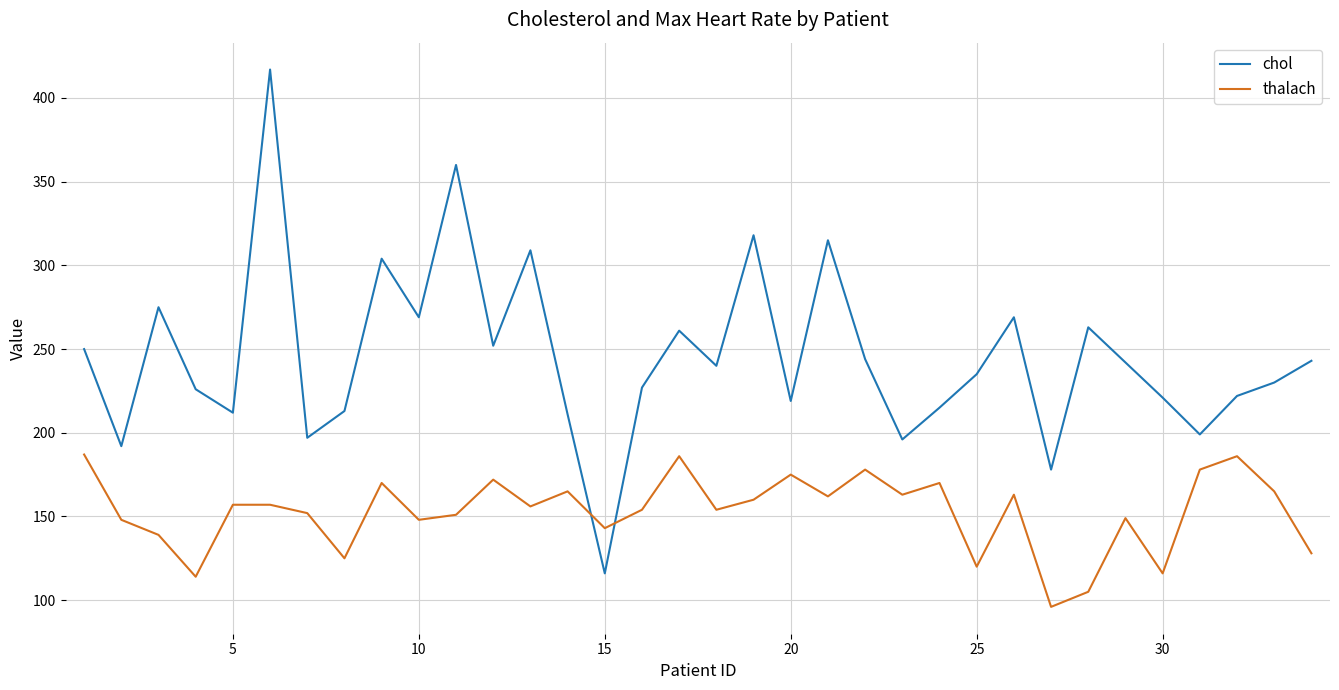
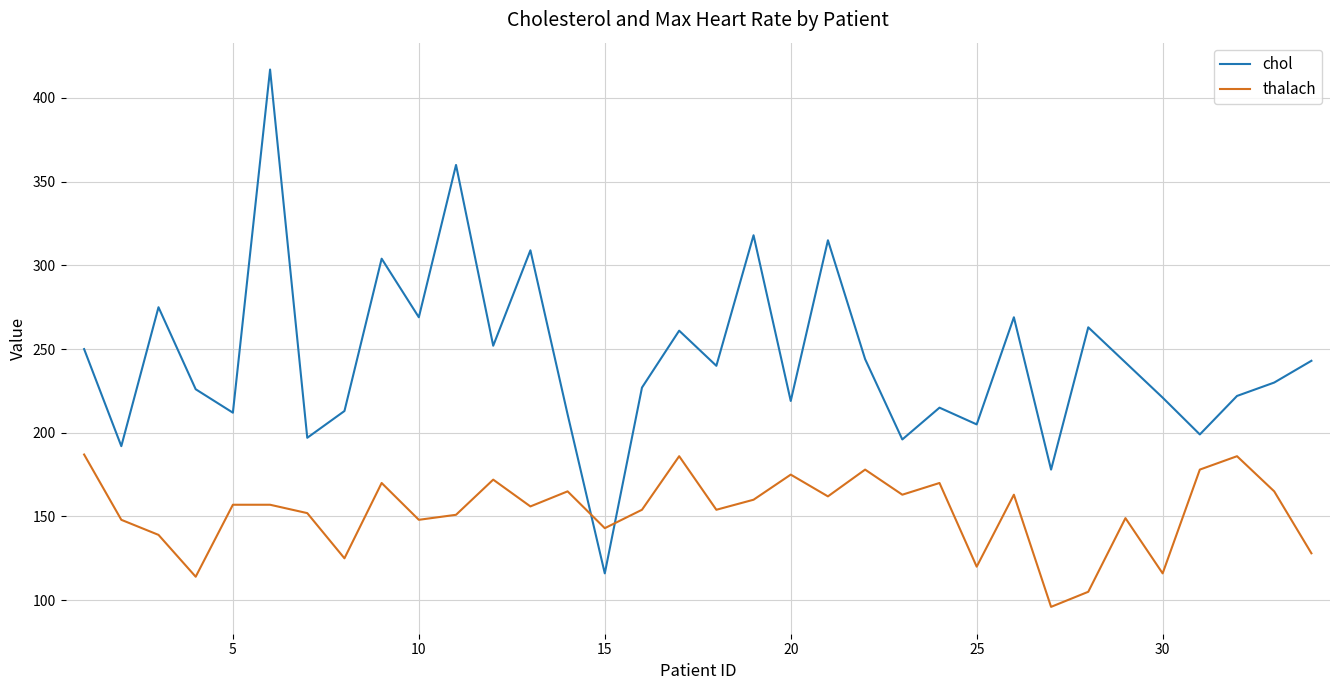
  {
    "chol": {
      "5": 212,
      "10": 269,
      "15": 116,
      "20": 219,
-     "25": 235,
+     "25": 205,
      "30": 221
    },
    "thalach": {
      "5": 157,
      "10": 148,
      "15": 143,
      "20": 175,
      "25": 120,
      "30": 116
    }
  }
